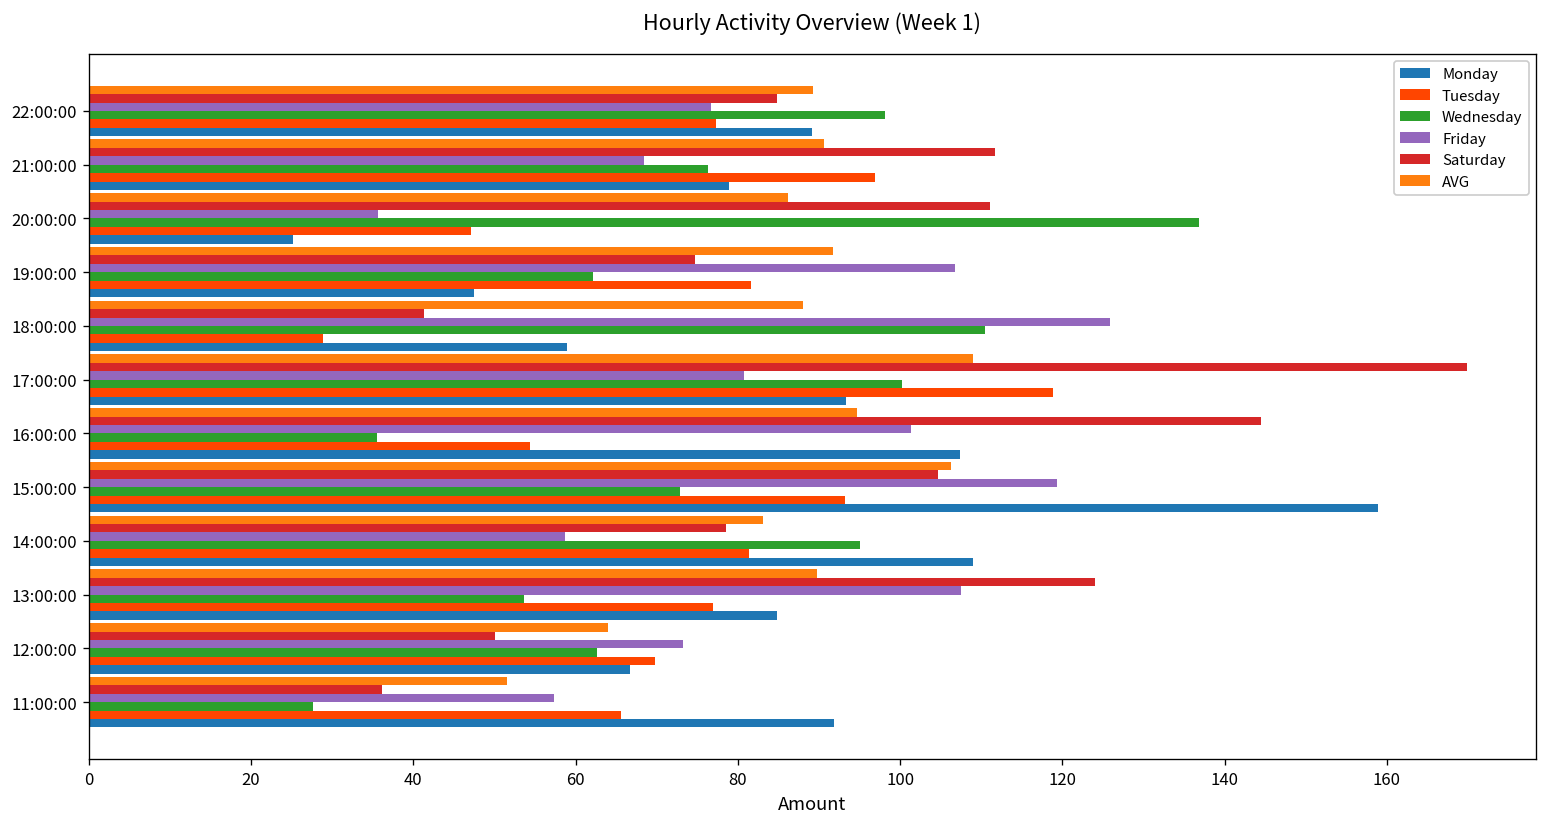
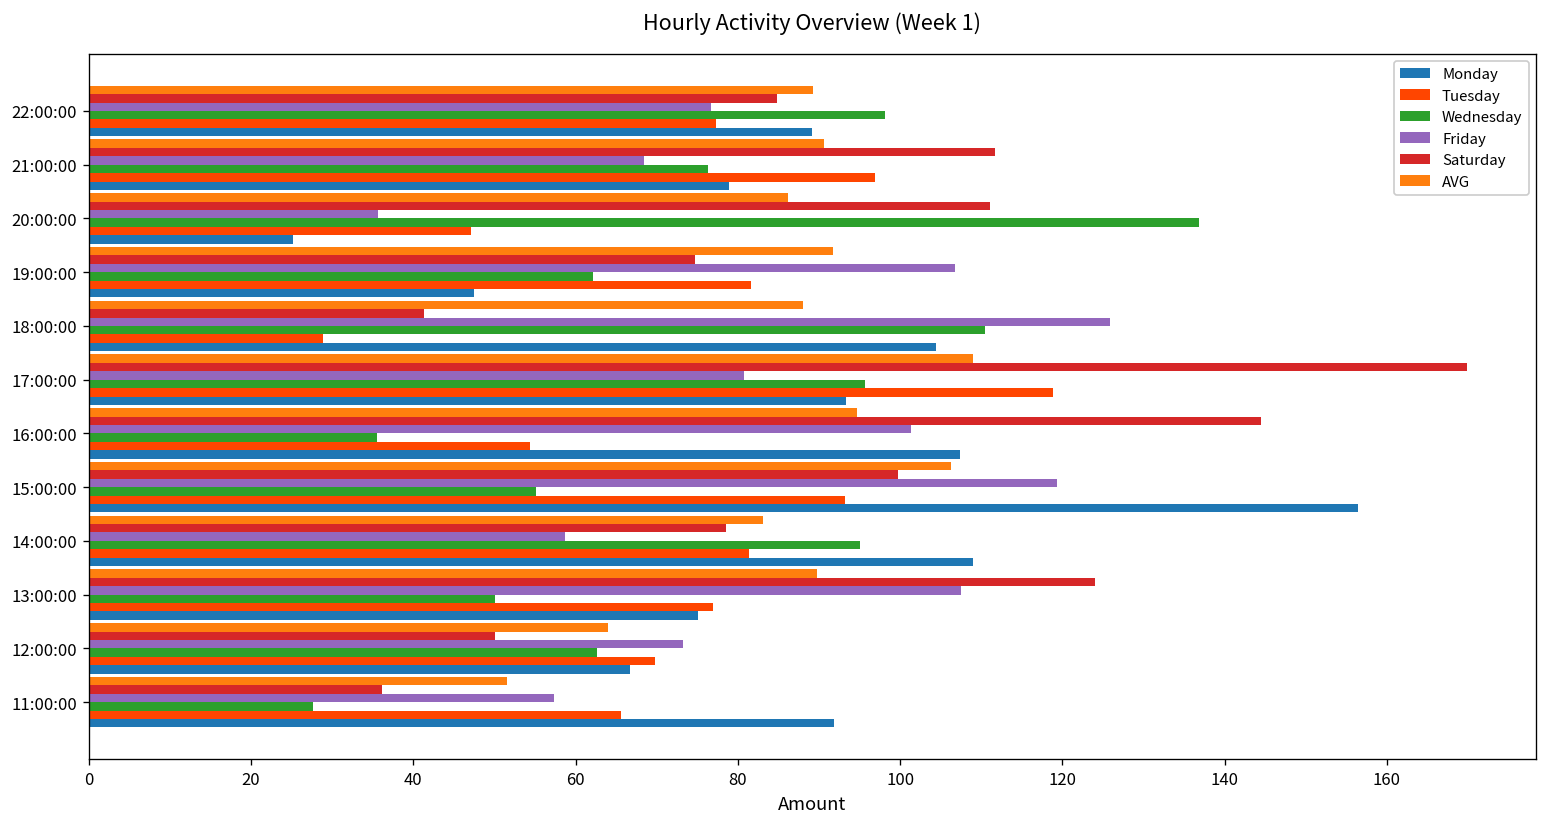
  {
    "Monday": {
      "22:00:00": 89,
      "21:00:00": 79,
      "20:00:00": 25,
      "19:00:00": 48,
-     "18:00:00": 59,
+     "18:00:00": 104,
      "17:00:00": 93,
      "16:00:00": 107,
-     "15:00:00": 159,
+     "15:00:00": 156,
      "14:00:00": 109,
-     "13:00:00": 85,
+     "13:00:00": 75,
      "12:00:00": 67,
      "11:00:00": 92
    },
    "Wednesday": {
      "22:00:00": 98,
      "21:00:00": 76,
      "20:00:00": 137,
      "19:00:00": 62,
      "18:00:00": 111,
-     "17:00:00": 100,
+     "17:00:00": 96,
      "16:00:00": 35,
-     "15:00:00": 73,
+     "15:00:00": 55,
      "14:00:00": 95,
-     "13:00:00": 54,
+     "13:00:00": 50,
      "12:00:00": 63,
      "11:00:00": 28
    },
    "Friday": {
      "22:00:00": 77,
      "21:00:00": 68,
      "20:00:00": 36,
      "19:00:00": 107,
      "18:00:00": 126,
      "17:00:00": 81,
      "16:00:00": 101,
      "15:00:00": 119,
      "14:00:00": 59,
      "13:00:00": 108,
      "12:00:00": 73,
      "11:00:00": 57
    },
    "Saturday": {
      "22:00:00": 85,
      "21:00:00": 112,
      "20:00:00": 111,
      "19:00:00": 75,
      "18:00:00": 41,
      "17:00:00": 170,
      "16:00:00": 144,
-     "15:00:00": 105,
+     "15:00:00": 100,
      "14:00:00": 79,
      "13:00:00": 124,
      "12:00:00": 50,
      "11:00:00": 36
    }
  }
